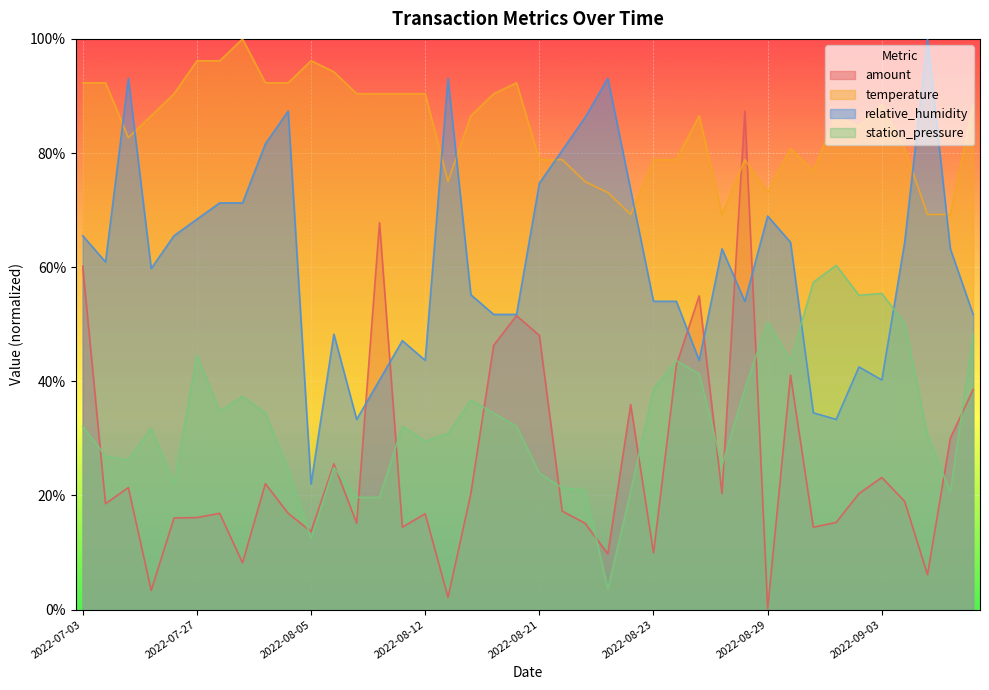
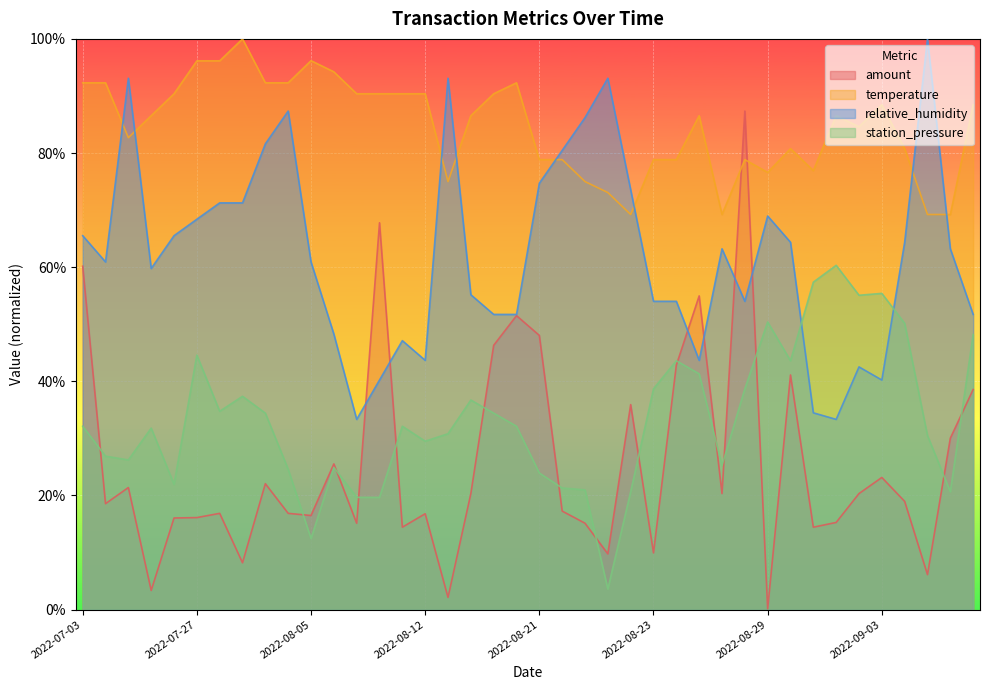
  {
    "amount": {
      "2022-07-27": "16%",
-     "2022-08-05": "14%",
+     "2022-08-05": "16%",
      "2022-08-29": "0%"
    },
    "temperature": {
      "2022-07-27": "96%",
      "2022-08-05": "96%",
-     "2022-08-29": "73%"
+     "2022-08-29": "77%"
    },
    "relative_humidity": {
      "2022-07-27": "68%",
-     "2022-08-05": "22%",
+     "2022-08-05": "61%",
      "2022-08-29": "69%"
    },
    "station_pressure": {
      "2022-07-27": "45%",
      "2022-08-05": "12%",
      "2022-08-29": "50%"
    }
  }
